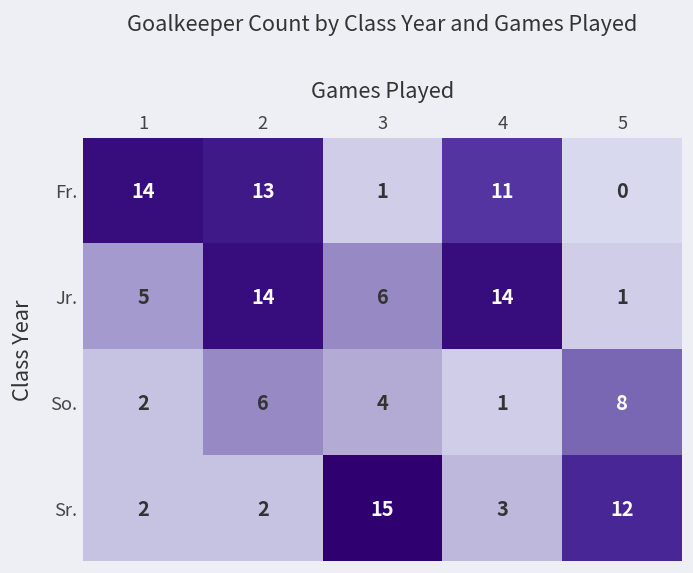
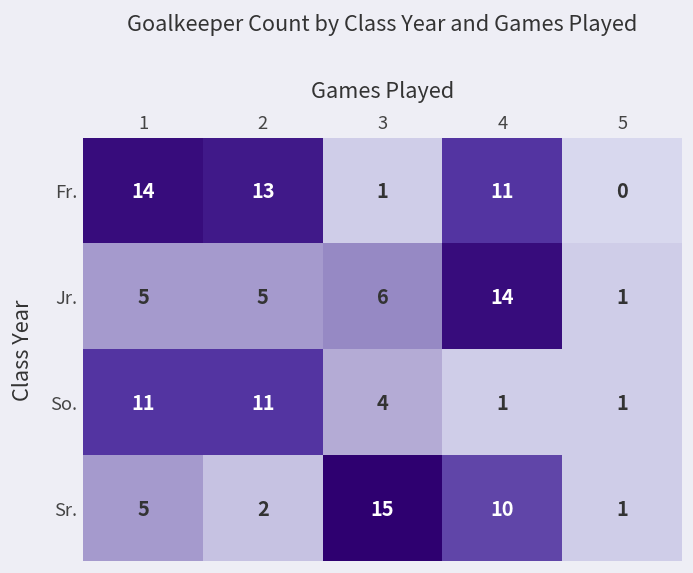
  {
    "Fr.": {
      "1": 14,
      "2": 13,
      "3": 1,
      "4": 11,
      "5": 0
    },
    "Jr.": {
      "1": 5,
-     "2": 14,
+     "2": 5,
      "3": 6,
      "4": 14,
      "5": 1
    },
    "So.": {
-     "1": 2,
-     "2": 6,
+     "1": 11,
+     "2": 11,
      "3": 4,
      "4": 1,
-     "5": 8
+     "5": 1
    },
    "Sr.": {
-     "1": 2,
+     "1": 5,
      "2": 2,
      "3": 15,
-     "4": 3,
-     "5": 12
+     "4": 10,
+     "5": 1
    }
  }
